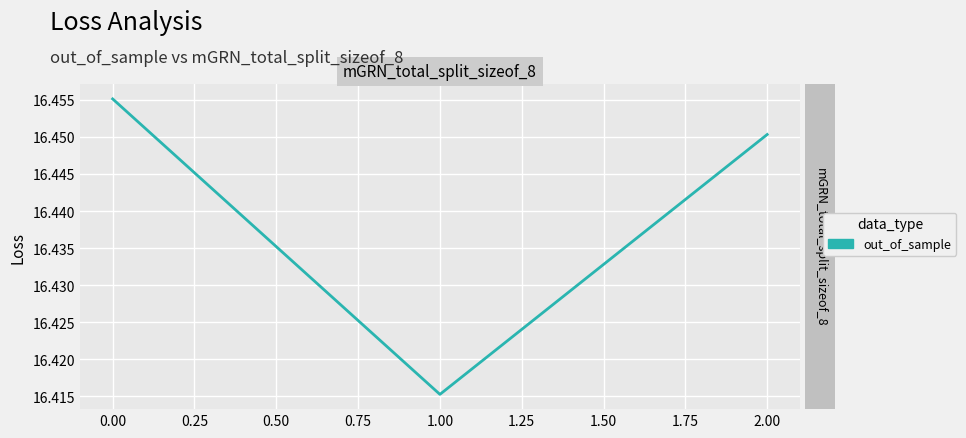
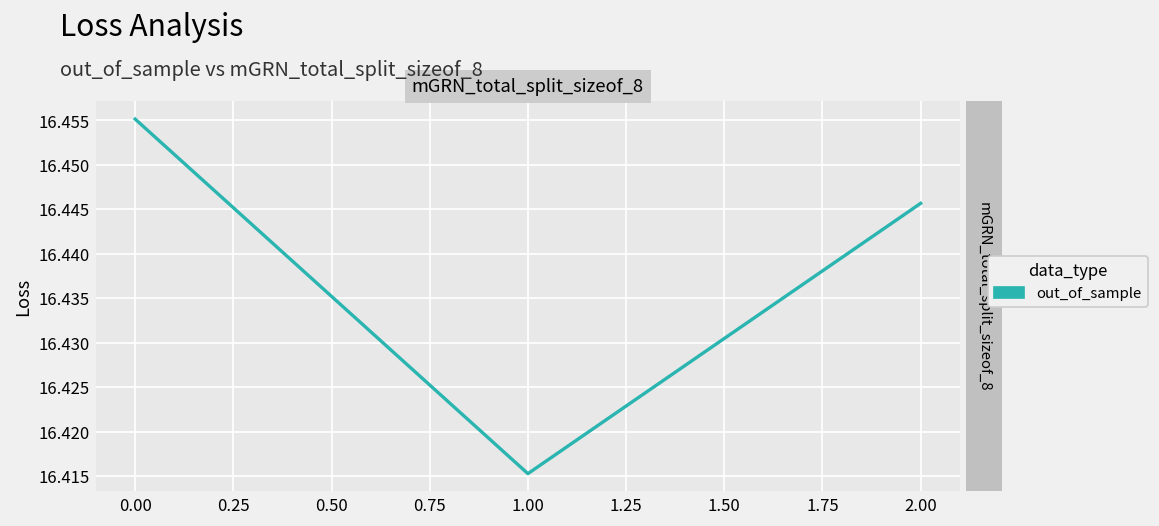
  {
    "0.00": 16.455,
    "1.00": 16.415,
-   "2.00": 16.450
+   "2.00": 16.446
  }
